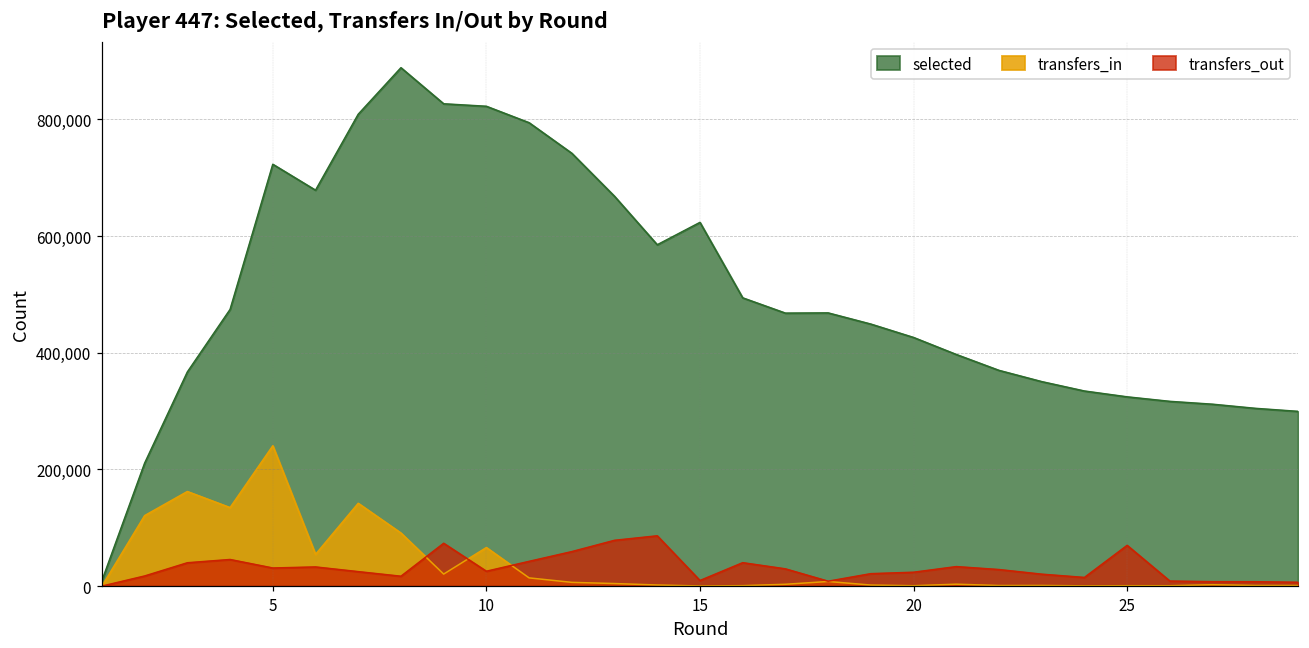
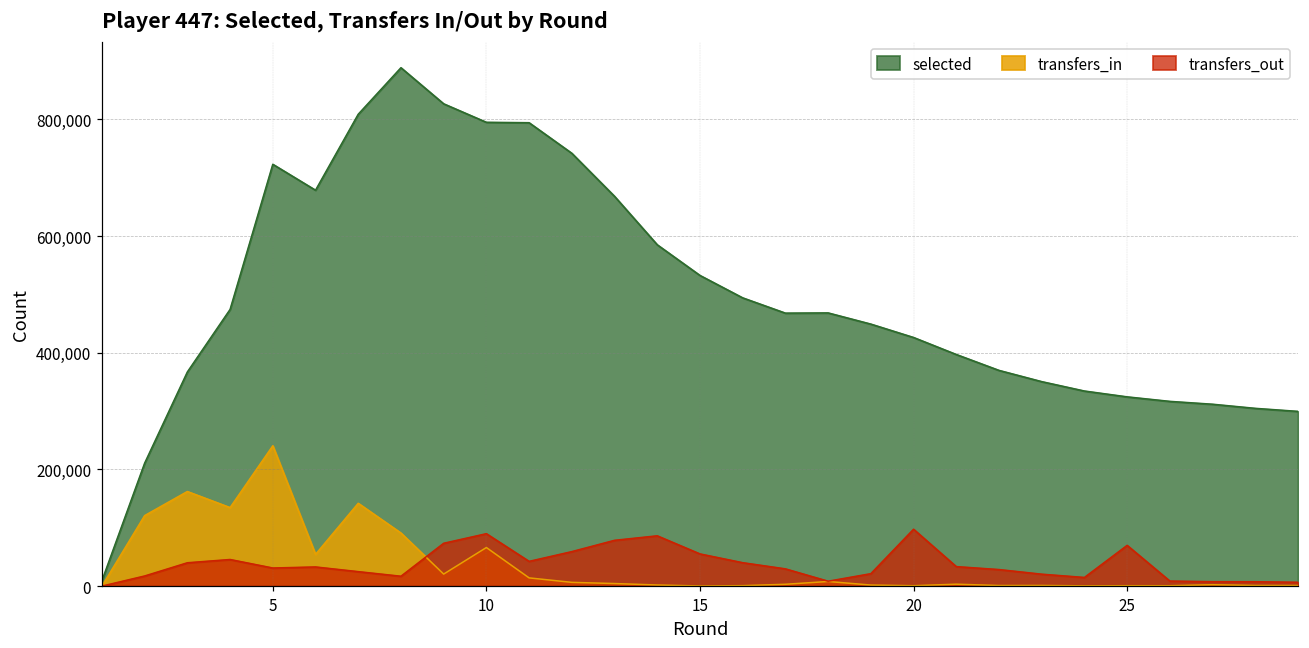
  {
    "selected": {
      "5": "720,000",
-     "10": "820,000",
-     "15": "620,000",
+     "10": "800,000",
+     "15": "530,000",
      "20": "430,000",
      "25": "320,000"
    },
    "transfers_in": {
      "5": "240,000",
      "10": "70,000",
      "15": "0",
      "20": "0",
      "25": "0"
    },
    "transfers_out": {
      "5": "30,000",
-     "10": "30,000",
-     "15": "10,000",
-     "20": "20,000",
+     "10": "90,000",
+     "15": "60,000",
+     "20": "100,000",
      "25": "70,000"
    }
  }
